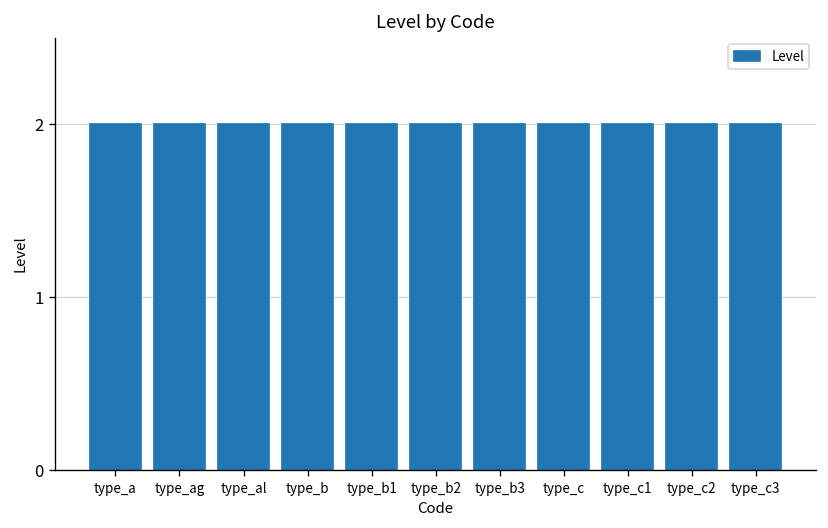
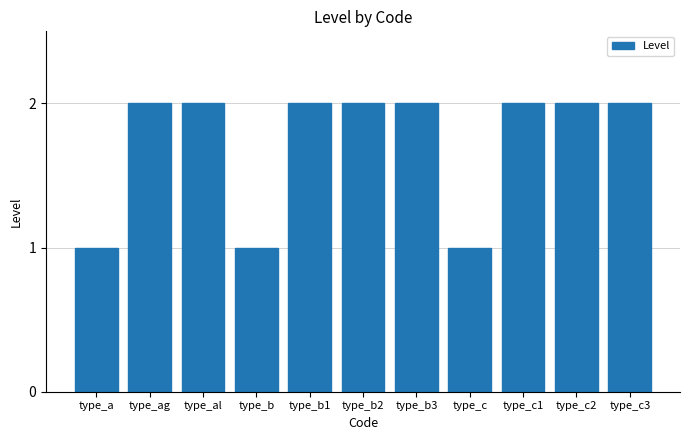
  {
-   "type_a": 2,
+   "type_a": 1,
    "type_ag": 2,
    "type_al": 2,
-   "type_b": 2,
+   "type_b": 1,
    "type_b1": 2,
    "type_b2": 2,
    "type_b3": 2,
-   "type_c": 2,
+   "type_c": 1,
    "type_c1": 2,
    "type_c2": 2,
    "type_c3": 2
  }
